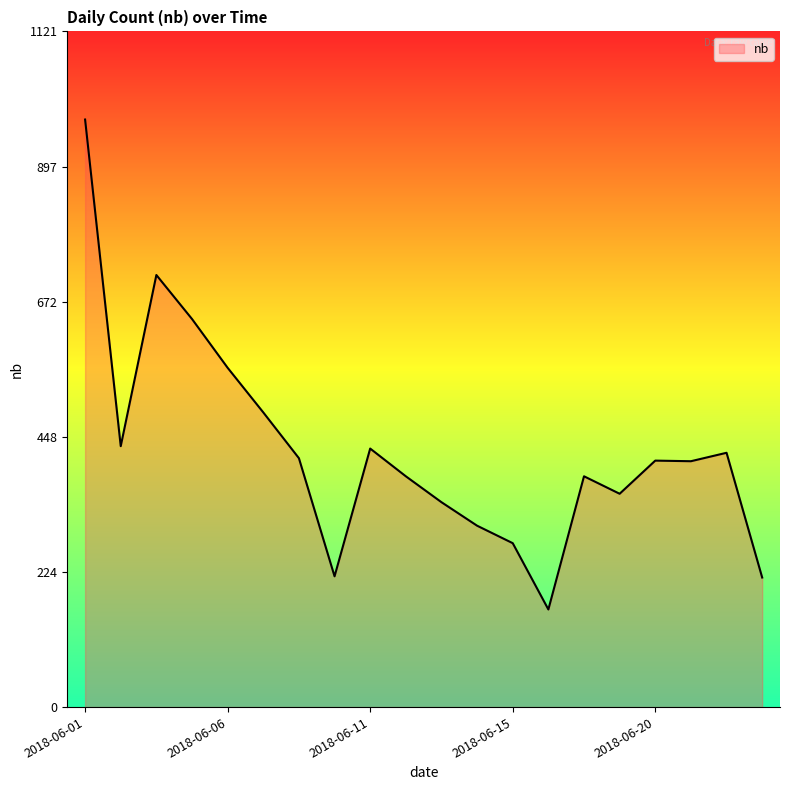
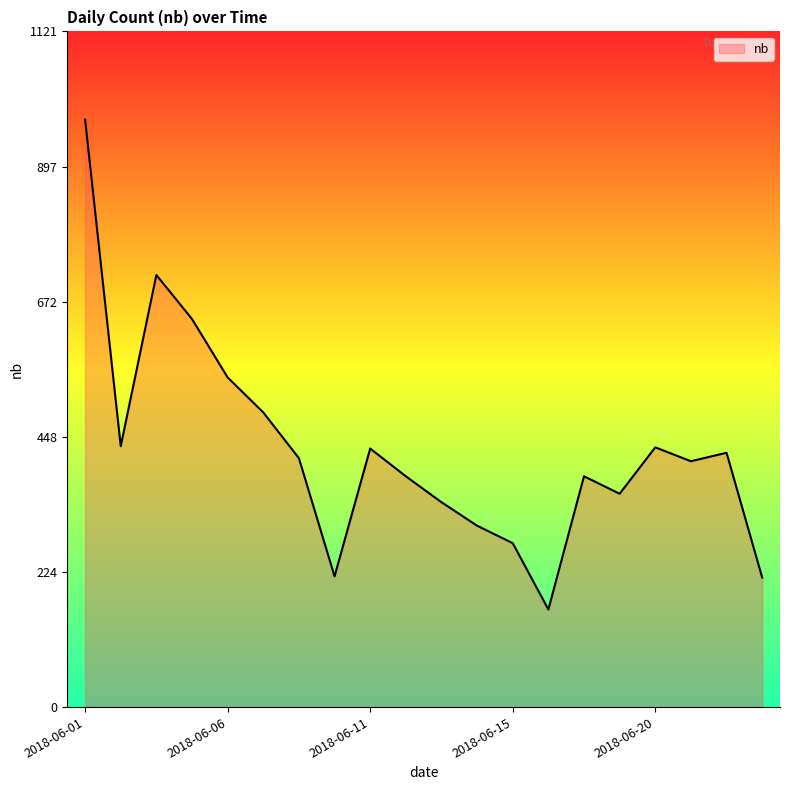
  {
    "2018-06-01": 980,
-   "2018-06-06": 560,
+   "2018-06-06": 550,
    "2018-06-11": 430,
    "2018-06-15": 270,
-   "2018-06-20": 410
+   "2018-06-20": 430
  }
